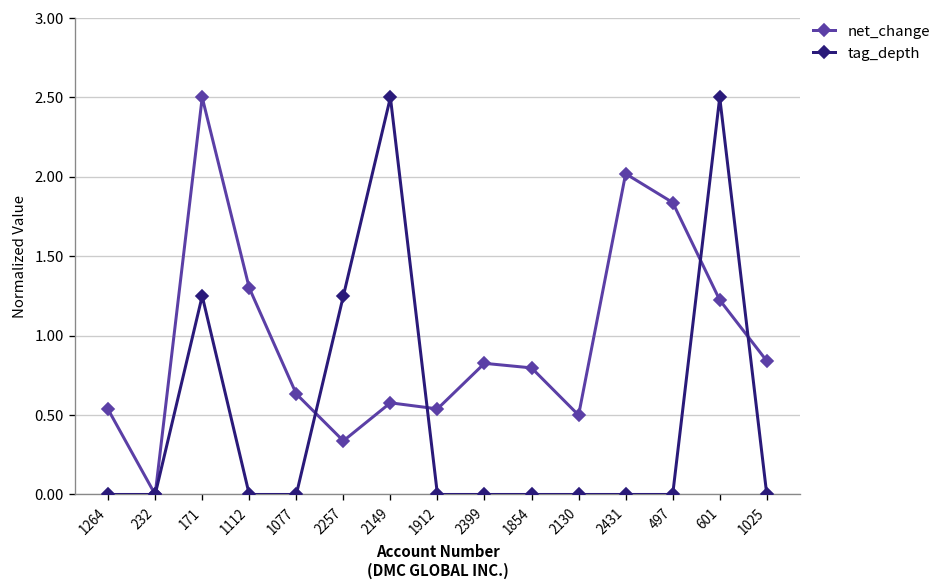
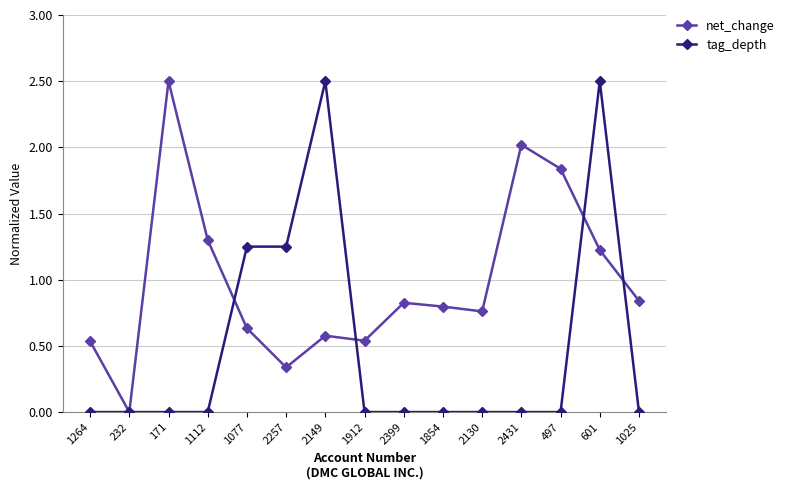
  {
    "net_change": {
      "1264": 0.54,
      "171": 2.50,
      "1112": 1.30,
      "1077": 0.63,
      "2257": 0.34,
      "2149": 0.58,
      "1912": 0.54,
      "2399": 0.83,
      "1854": 0.80,
-     "2130": 0.50,
+     "2130": 0.76,
      "2431": 2.02,
      "497": 1.84,
      "601": 1.22,
      "1025": 0.84
    },
    "tag_depth": {
      "1264": 0.00,
-     "171": 1.25,
+     "171": 0.00,
      "1112": 0.00,
-     "1077": 0.00,
+     "1077": 1.25,
      "2257": 1.25,
      "2149": 2.50,
      "1912": 0.00,
      "2399": 0.00,
      "1854": 0.00,
      "2130": 0.00,
      "2431": 0.00,
      "497": 0.00,
      "601": 2.50,
      "1025": 0.00
    }
  }
